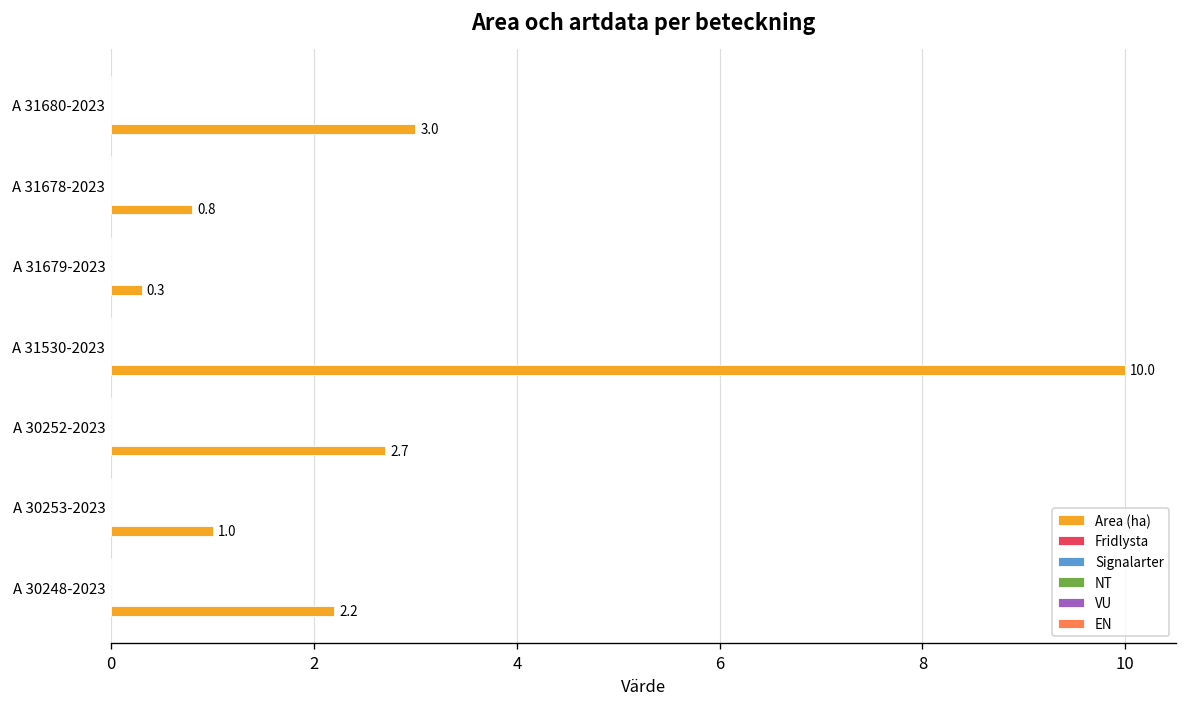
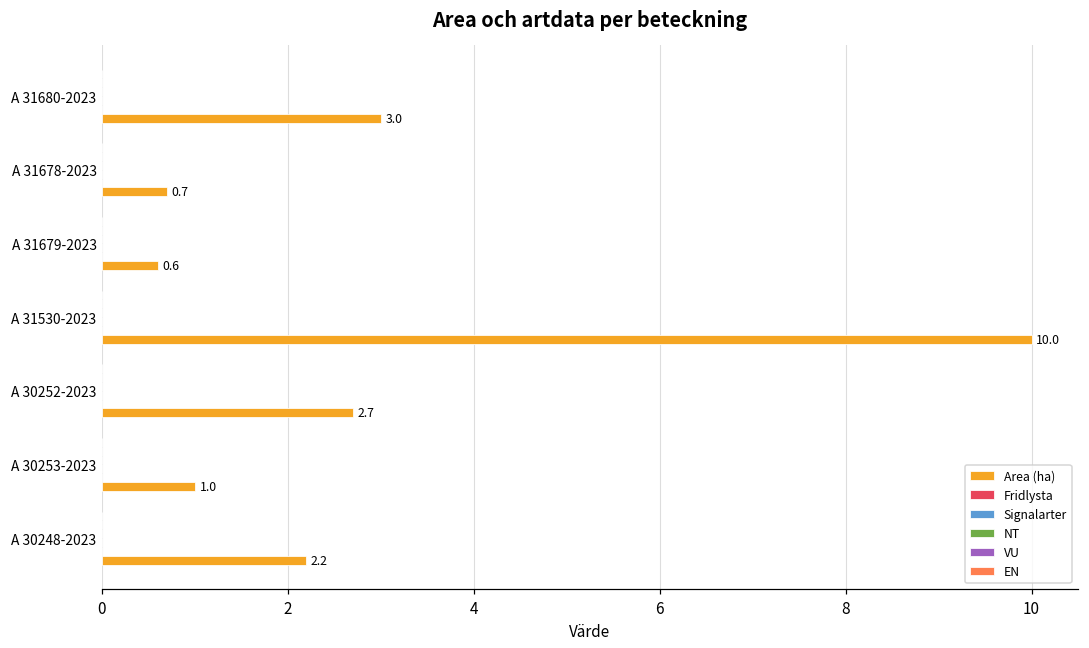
  {
    "Area (ha)": {
      "A 31680-2023": 3.0,
-     "A 31678-2023": 0.8,
-     "A 31679-2023": 0.3,
+     "A 31678-2023": 0.7,
+     "A 31679-2023": 0.6,
      "A 31530-2023": 10.0,
      "A 30252-2023": 2.7,
      "A 30253-2023": 1.0,
      "A 30248-2023": 2.2
    },
    "Fridlysta": {
      "A 31680-2023": 0.0,
      "A 31678-2023": 0.0,
      "A 31679-2023": 0.0,
      "A 31530-2023": 0.0,
      "A 30252-2023": 0.0,
      "A 30253-2023": 0.0,
      "A 30248-2023": 0.0
    },
    "Signalarter": {
      "A 31680-2023": 0.0,
      "A 31678-2023": 0.0,
      "A 31679-2023": 0.0,
      "A 31530-2023": 0.0,
      "A 30252-2023": 0.0,
      "A 30253-2023": 0.0,
      "A 30248-2023": 0.0
    },
    "NT": {
      "A 31680-2023": 0.0,
      "A 31678-2023": 0.0,
      "A 31679-2023": 0.0,
      "A 31530-2023": 0.0,
      "A 30252-2023": 0.0,
      "A 30253-2023": 0.0,
      "A 30248-2023": 0.0
    },
    "VU": {
      "A 31680-2023": 0.0,
      "A 31678-2023": 0.0,
      "A 31679-2023": 0.0,
      "A 31530-2023": 0.0,
      "A 30252-2023": 0.0,
      "A 30253-2023": 0.0,
      "A 30248-2023": 0.0
    },
    "EN": {
      "A 31680-2023": 0.0,
      "A 31678-2023": 0.0,
      "A 31679-2023": 0.0,
      "A 31530-2023": 0.0,
      "A 30252-2023": 0.0,
      "A 30253-2023": 0.0,
      "A 30248-2023": 0.0
    }
  }
